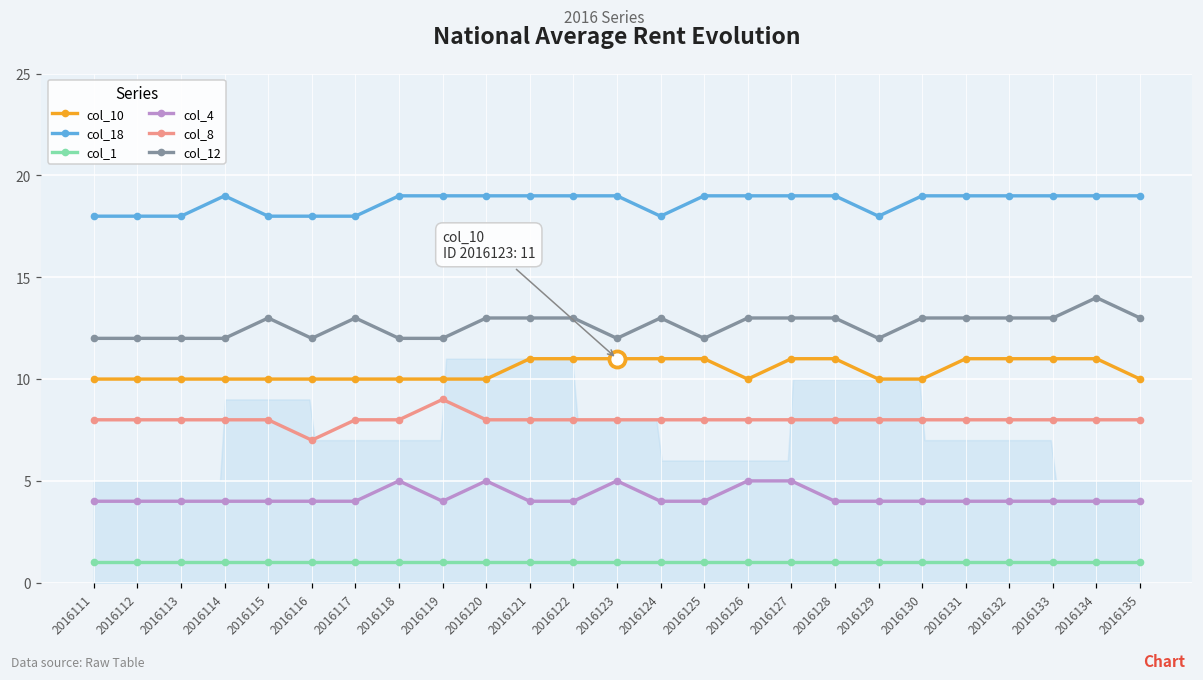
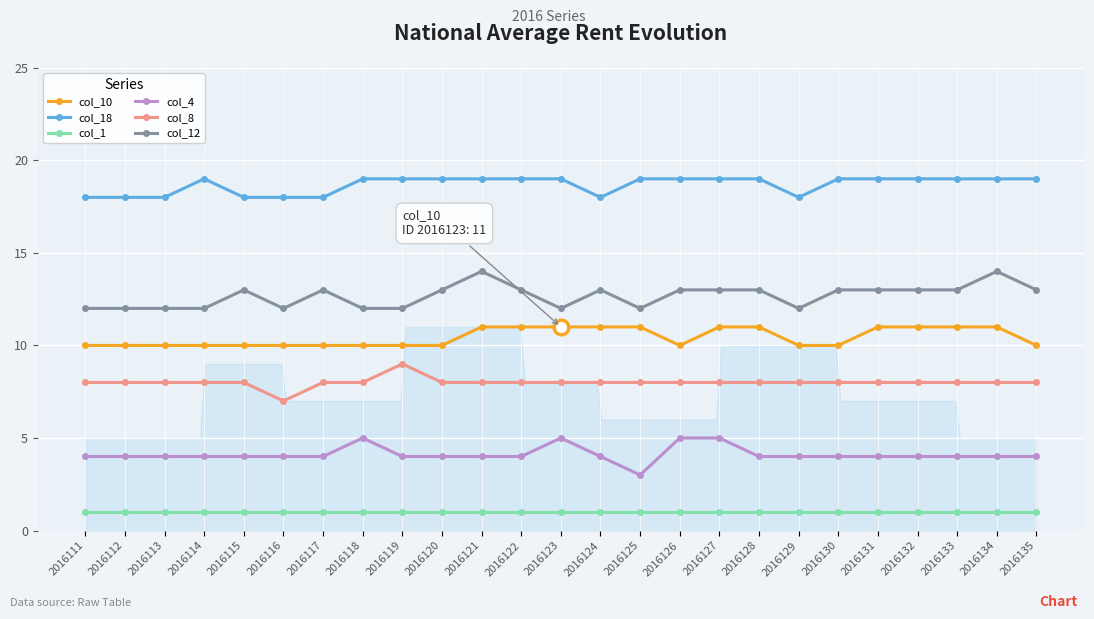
  {
    "col_18": {
      "2016111": 18,
      "2016112": 18,
      "2016113": 18,
      "2016114": 19,
      "2016115": 18,
      "2016116": 18,
      "2016117": 18,
      "2016118": 19,
      "2016119": 19,
      "2016120": 19,
      "2016121": 19,
      "2016122": 19,
      "2016123": 19,
      "2016124": 18,
      "2016125": 19,
      "2016126": 19,
      "2016127": 19,
      "2016128": 19,
      "2016129": 18,
      "2016130": 19,
      "2016131": 19,
      "2016132": 19,
      "2016133": 19,
      "2016134": 19,
      "2016135": 19
    },
    "col_1": {
      "2016111": 1,
      "2016112": 1,
      "2016113": 1,
      "2016114": 1,
      "2016115": 1,
      "2016116": 1,
      "2016117": 1,
      "2016118": 1,
      "2016119": 1,
      "2016120": 1,
      "2016121": 1,
      "2016122": 1,
      "2016123": 1,
      "2016124": 1,
      "2016125": 1,
      "2016126": 1,
      "2016127": 1,
      "2016128": 1,
      "2016129": 1,
      "2016130": 1,
      "2016131": 1,
      "2016132": 1,
      "2016133": 1,
      "2016134": 1,
      "2016135": 1
    },
    "col_4": {
      "2016111": 4,
      "2016112": 4,
      "2016113": 4,
      "2016114": 4,
      "2016115": 4,
      "2016116": 4,
      "2016117": 4,
      "2016118": 5,
      "2016119": 4,
-     "2016120": 5,
+     "2016120": 4,
      "2016121": 4,
      "2016122": 4,
      "2016123": 5,
      "2016124": 4,
-     "2016125": 4,
+     "2016125": 3,
      "2016126": 5,
      "2016127": 5,
      "2016128": 4,
      "2016129": 4,
      "2016130": 4,
      "2016131": 4,
      "2016132": 4,
      "2016133": 4,
      "2016134": 4,
      "2016135": 4
    },
    "col_8": {
      "2016111": 8,
      "2016112": 8,
      "2016113": 8,
      "2016114": 8,
      "2016115": 8,
      "2016116": 7,
      "2016117": 8,
      "2016118": 8,
      "2016119": 9,
      "2016120": 8,
      "2016121": 8,
      "2016122": 8,
      "2016124": 8,
      "2016125": 8,
      "2016126": 8,
      "2016127": 8,
      "2016128": 8,
      "2016129": 8,
      "2016130": 8,
      "2016131": 8,
      "2016132": 8,
      "2016133": 8,
      "2016134": 8,
      "2016135": 8
    },
    "col_12": {
      "2016111": 12,
      "2016112": 12,
      "2016113": 12,
      "2016114": 12,
      "2016115": 13,
      "2016116": 12,
      "2016117": 13,
      "2016118": 12,
-     "2016121": 13,
+     "2016121": 14,
      "2016123": 12,
      "2016124": 13,
      "2016125": 12,
      "2016126": 13,
      "2016127": 13,
      "2016128": 13,
      "2016129": 12,
      "2016130": 13,
      "2016131": 13,
      "2016132": 13,
      "2016133": 13,
      "2016134": 14,
      "2016135": 13
    }
  }
